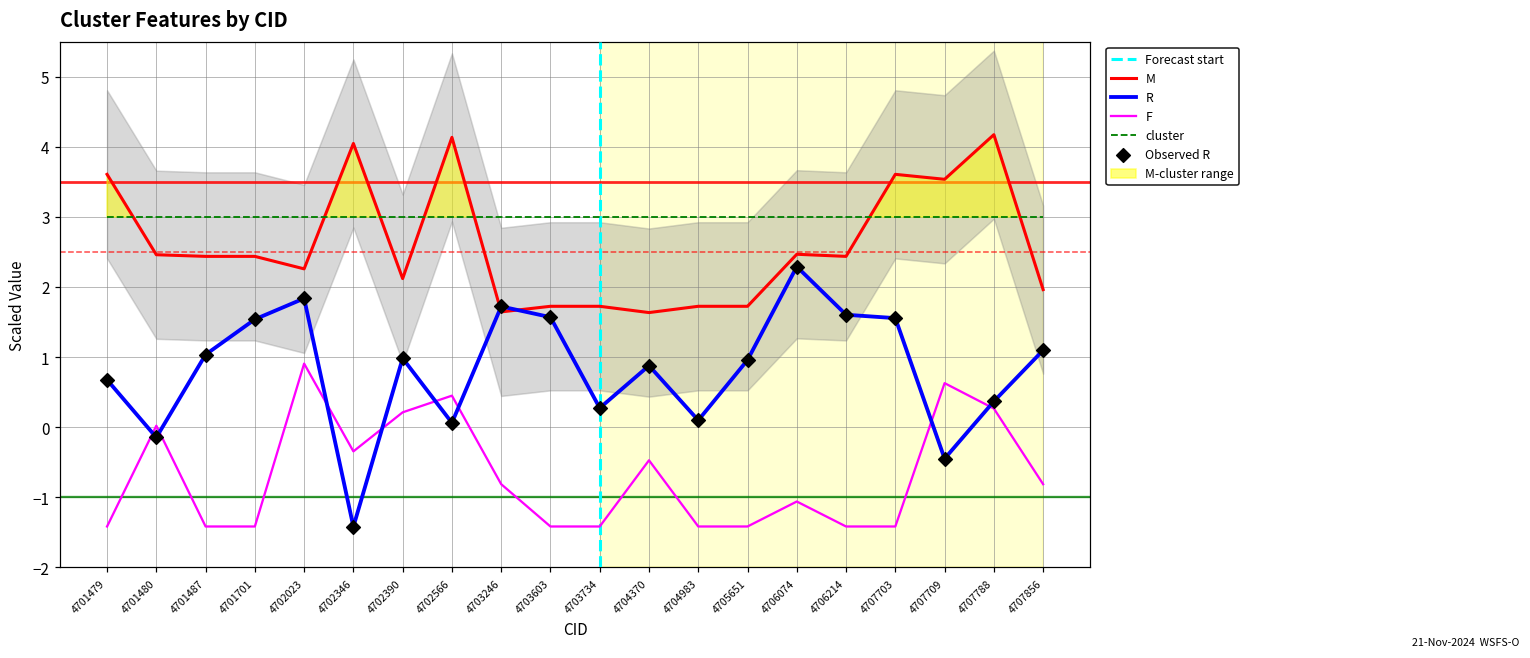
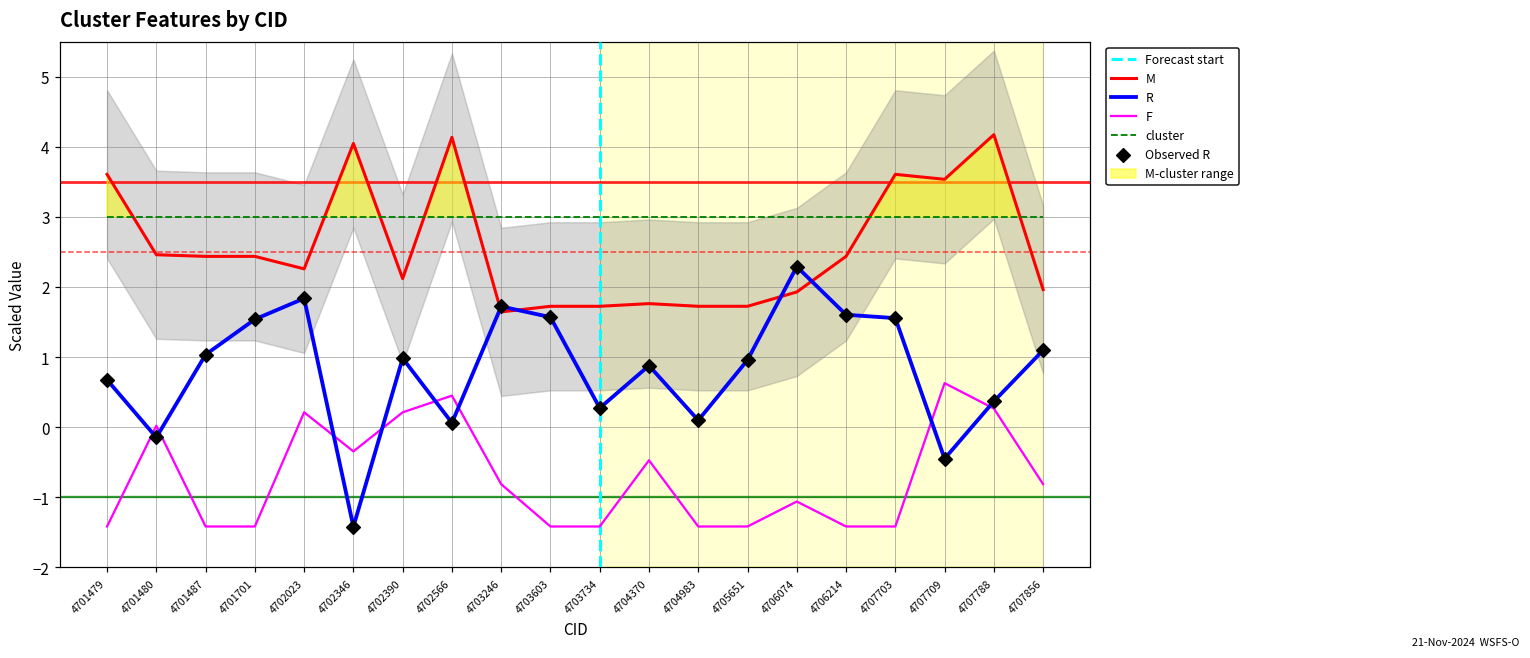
  {
    "M": {
      "4701479": 3.6,
      "4701480": 2.5,
      "4701487": 2.4,
      "4701701": 2.4,
      "4702023": 2.3,
      "4702346": 4.0,
      "4702390": 2.1,
      "4702566": 4.1,
      "4703246": 1.6,
      "4703603": 1.7,
      "4703734": 1.7,
-     "4704370": 1.6,
+     "4704370": 1.8,
      "4704983": 1.7,
      "4705651": 1.7,
-     "4706074": 2.5,
+     "4706074": 1.9,
      "4706214": 2.4,
      "4707703": 3.6,
      "4707709": 3.5,
      "4707788": 4.2,
      "4707856": 2.0
    },
    "Observed R": {
      "4701479": 0.7,
      "4701480": -0.1,
      "4701487": 1.0,
      "4701701": 1.5,
      "4702023": 1.8,
      "4702346": -1.4,
      "4702390": 1.0,
      "4702566": 0.1,
      "4703246": 1.7,
      "4703603": 1.6,
      "4703734": 0.3,
      "4704370": 0.9,
      "4704983": 0.1,
      "4705651": 1.0,
      "4706074": 2.3,
      "4706214": 1.6,
      "4707703": 1.6,
      "4707709": -0.4,
      "4707788": 0.4,
      "4707856": 1.1
    },
    "F": {
      "4701479": -1.4,
      "4701480": 0.0,
      "4701487": -1.4,
      "4701701": -1.4,
-     "4702023": 0.9,
+     "4702023": 0.2,
      "4702346": -0.3,
      "4702390": 0.2,
      "4702566": 0.4,
      "4703246": -0.8,
      "4703603": -1.4,
      "4703734": -1.4,
      "4704370": -0.5,
      "4704983": -1.4,
      "4705651": -1.4,
      "4706074": -1.1,
      "4706214": -1.4,
      "4707703": -1.4,
      "4707709": 0.6,
      "4707788": 0.3,
      "4707856": -0.8
    },
    "cluster": {
      "4701479": 3.0,
      "4701480": 3.0,
      "4701487": 3.0,
      "4701701": 3.0,
      "4702023": 3.0,
      "4702346": 3.0,
      "4702390": 3.0,
      "4702566": 3.0,
      "4703246": 3.0,
      "4703603": 3.0,
      "4703734": 3.0,
      "4704983": 3.0,
      "4705651": 3.0,
      "4706074": 3.0,
      "4706214": 3.0,
      "4707703": 3.0,
      "4707709": 3.0,
      "4707788": 3.0,
      "4707856": 3.0
    }
  }
